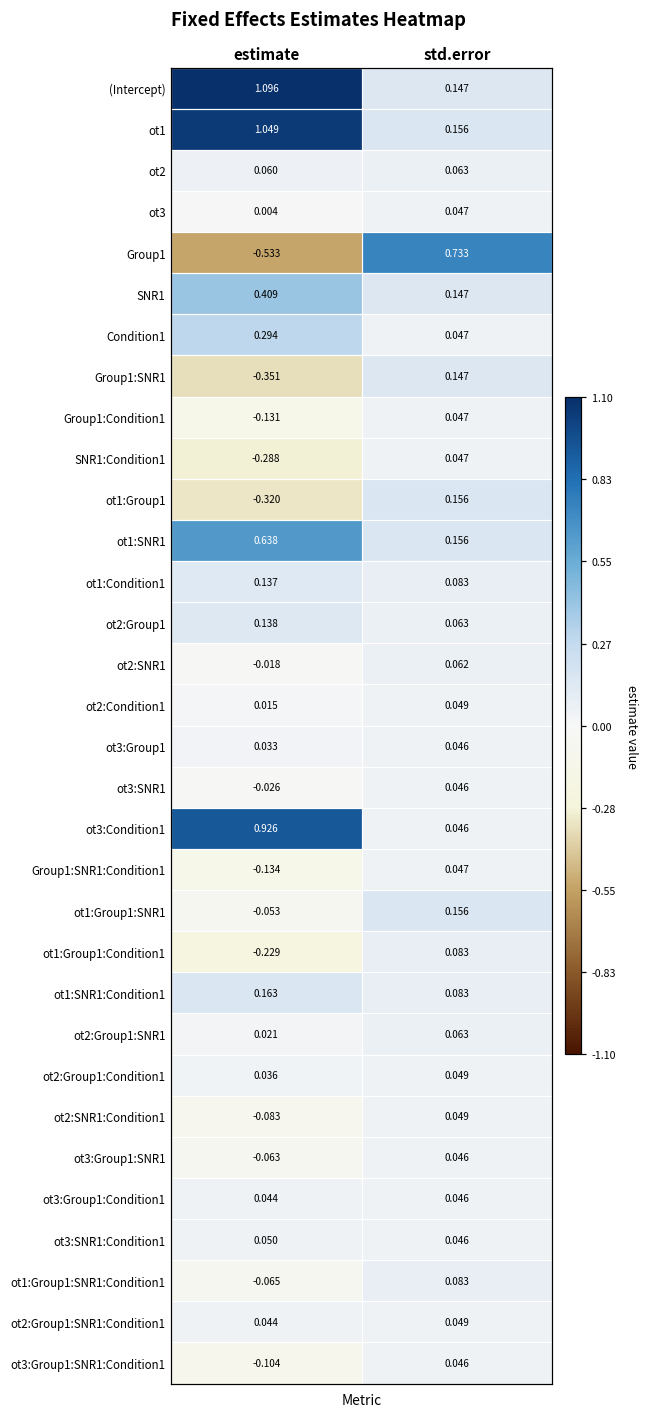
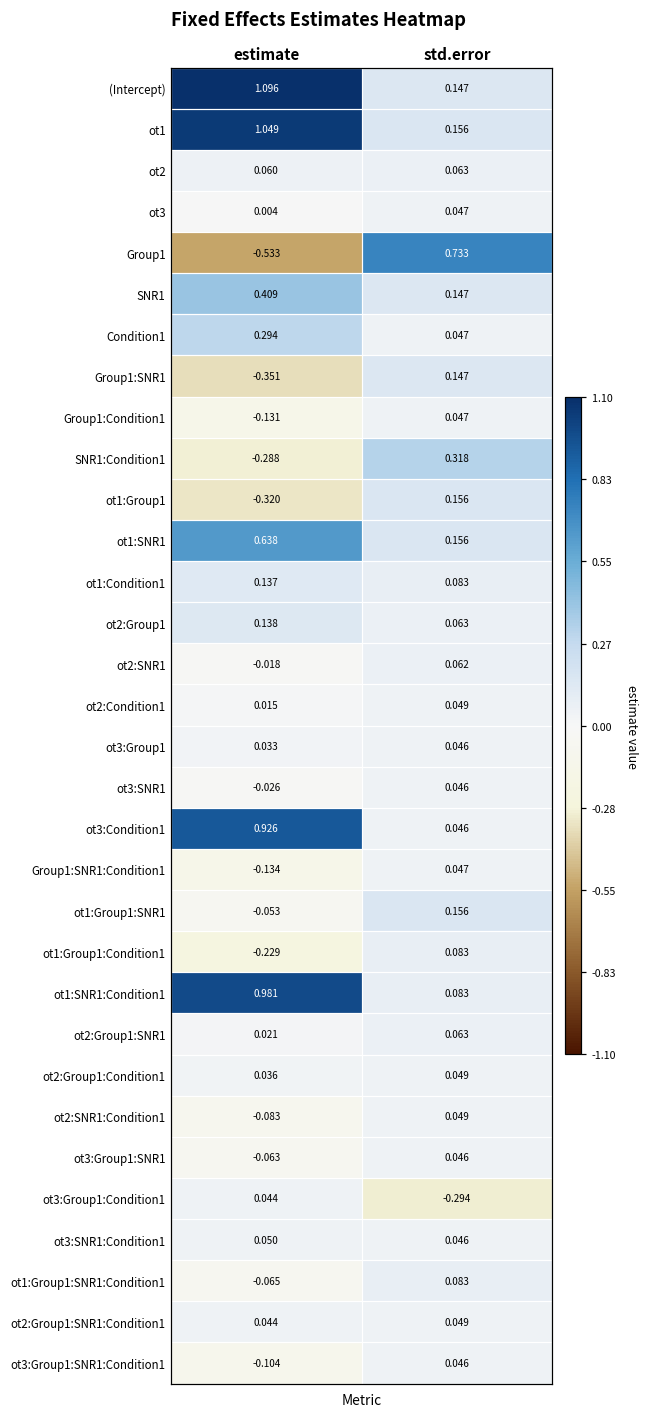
  {
    "(Intercept)": {
      "estimate": 1.096,
      "std.error": 0.147
    },
    "ot1": {
      "estimate": 1.049,
      "std.error": 0.156
    },
    "ot2": {
      "estimate": 0.060,
      "std.error": 0.063
    },
    "ot3": {
      "estimate": 0.004,
      "std.error": 0.047
    },
    "Group1": {
      "estimate": -0.533,
      "std.error": 0.733
    },
    "SNR1": {
      "estimate": 0.409,
      "std.error": 0.147
    },
    "Condition1": {
      "estimate": 0.294,
      "std.error": 0.047
    },
    "Group1:SNR1": {
      "estimate": -0.351,
      "std.error": 0.147
    },
    "Group1:Condition1": {
      "estimate": -0.131,
      "std.error": 0.047
    },
    "SNR1:Condition1": {
      "estimate": -0.288,
-     "std.error": 0.047
+     "std.error": 0.318
    },
    "ot1:Group1": {
      "estimate": -0.320,
      "std.error": 0.156
    },
    "ot1:SNR1": {
      "estimate": 0.638,
      "std.error": 0.156
    },
    "ot1:Condition1": {
      "estimate": 0.137,
      "std.error": 0.083
    },
    "ot2:Group1": {
      "estimate": 0.138,
      "std.error": 0.063
    },
    "ot2:SNR1": {
      "estimate": -0.018,
      "std.error": 0.062
    },
    "ot2:Condition1": {
      "estimate": 0.015,
      "std.error": 0.049
    },
    "ot3:Group1": {
      "estimate": 0.033,
      "std.error": 0.046
    },
    "ot3:SNR1": {
      "estimate": -0.026,
      "std.error": 0.046
    },
    "ot3:Condition1": {
      "estimate": 0.926,
      "std.error": 0.046
    },
    "Group1:SNR1:Condition1": {
      "estimate": -0.134,
      "std.error": 0.047
    },
    "ot1:Group1:SNR1": {
      "estimate": -0.053,
      "std.error": 0.156
    },
    "ot1:Group1:Condition1": {
      "estimate": -0.229,
      "std.error": 0.083
    },
    "ot1:SNR1:Condition1": {
-     "estimate": 0.163,
+     "estimate": 0.981,
      "std.error": 0.083
    },
    "ot2:Group1:SNR1": {
      "estimate": 0.021,
      "std.error": 0.063
    },
    "ot2:Group1:Condition1": {
      "estimate": 0.036,
      "std.error": 0.049
    },
    "ot2:SNR1:Condition1": {
      "estimate": -0.083,
      "std.error": 0.049
    },
    "ot3:Group1:SNR1": {
      "estimate": -0.063,
      "std.error": 0.046
    },
    "ot3:Group1:Condition1": {
      "estimate": 0.044,
-     "std.error": 0.046
+     "std.error": -0.294
    },
    "ot3:SNR1:Condition1": {
      "estimate": 0.050,
      "std.error": 0.046
    },
    "ot1:Group1:SNR1:Condition1": {
      "estimate": -0.065,
      "std.error": 0.083
    },
    "ot2:Group1:SNR1:Condition1": {
      "estimate": 0.044,
      "std.error": 0.049
    },
    "ot3:Group1:SNR1:Condition1": {
      "estimate": -0.104,
      "std.error": 0.046
    }
  }
